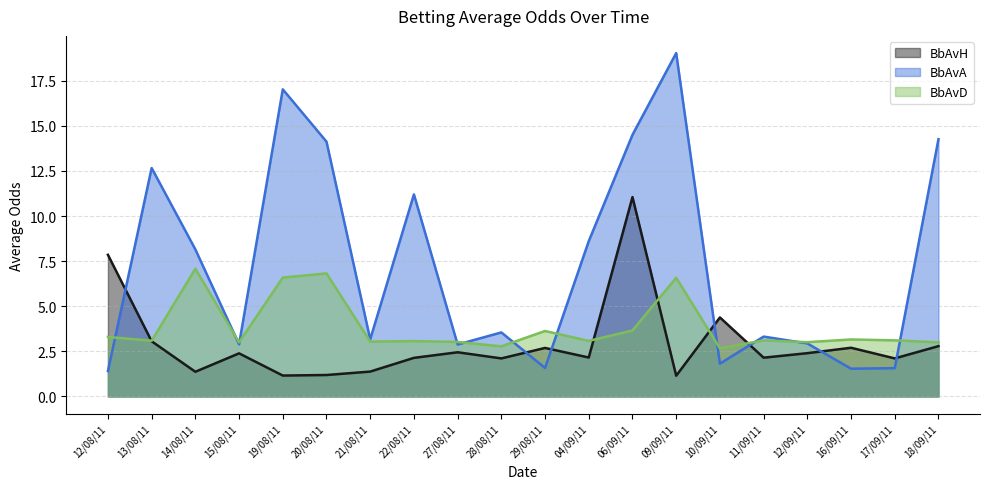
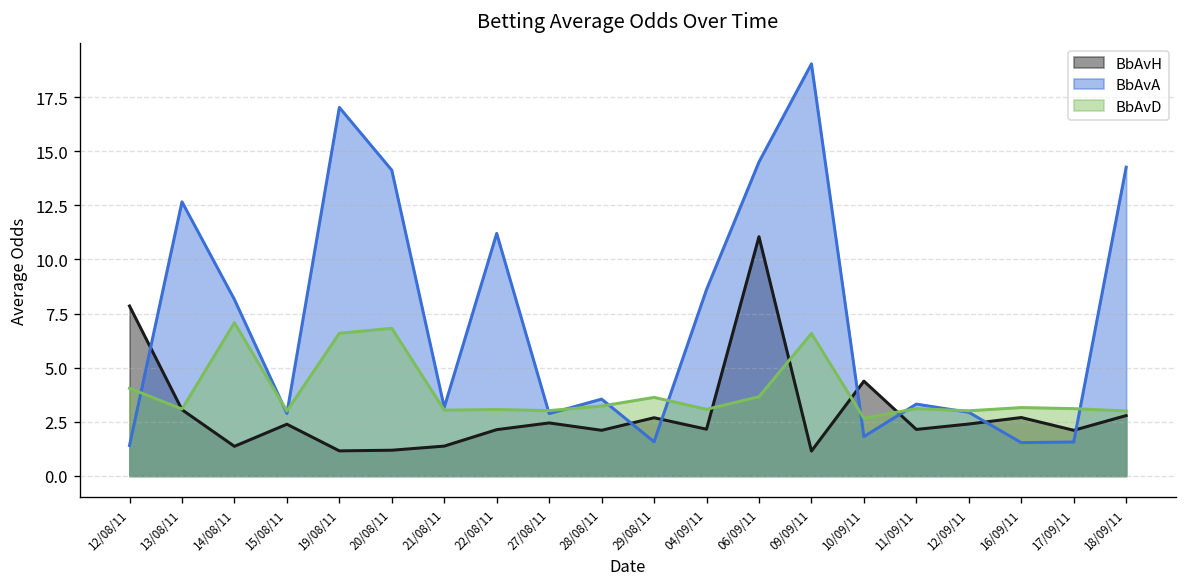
  {
    "BbAvH": {
      "12/08/11": 7.9,
      "14/08/11": 1.4,
      "15/08/11": 2.4,
      "19/08/11": 1.2,
      "20/08/11": 1.2,
      "21/08/11": 1.4,
      "22/08/11": 2.1,
      "27/08/11": 2.5,
      "28/08/11": 2.1,
      "29/08/11": 2.7,
      "04/09/11": 2.2,
      "06/09/11": 11.1,
      "09/09/11": 1.2,
      "10/09/11": 4.4,
      "11/09/11": 2.2,
      "12/09/11": 2.4,
      "16/09/11": 2.7,
      "17/09/11": 2.1,
      "18/09/11": 2.8
    },
    "BbAvA": {
      "12/08/11": 1.4,
      "13/08/11": 12.7,
      "14/08/11": 8.2,
      "19/08/11": 17.0,
      "20/08/11": 14.1,
      "22/08/11": 11.2,
      "28/08/11": 3.6,
      "29/08/11": 1.6,
      "04/09/11": 8.6,
      "06/09/11": 14.5,
      "09/09/11": 19.0,
      "10/09/11": 1.8,
      "11/09/11": 3.3,
      "16/09/11": 1.5,
      "17/09/11": 1.6,
      "18/09/11": 14.3
    },
    "BbAvD": {
-     "12/08/11": 3.3,
+     "12/08/11": 4.1,
      "14/08/11": 7.1,
      "19/08/11": 6.6,
      "20/08/11": 6.8,
      "22/08/11": 3.1,
-     "28/08/11": 2.8,
+     "28/08/11": 3.2,
      "29/08/11": 3.6,
      "04/09/11": 3.1,
      "06/09/11": 3.7,
      "09/09/11": 6.6,
      "10/09/11": 2.7,
      "11/09/11": 3.1,
      "16/09/11": 3.2,
      "17/09/11": 3.1,
      "18/09/11": 3.0
    }
  }
